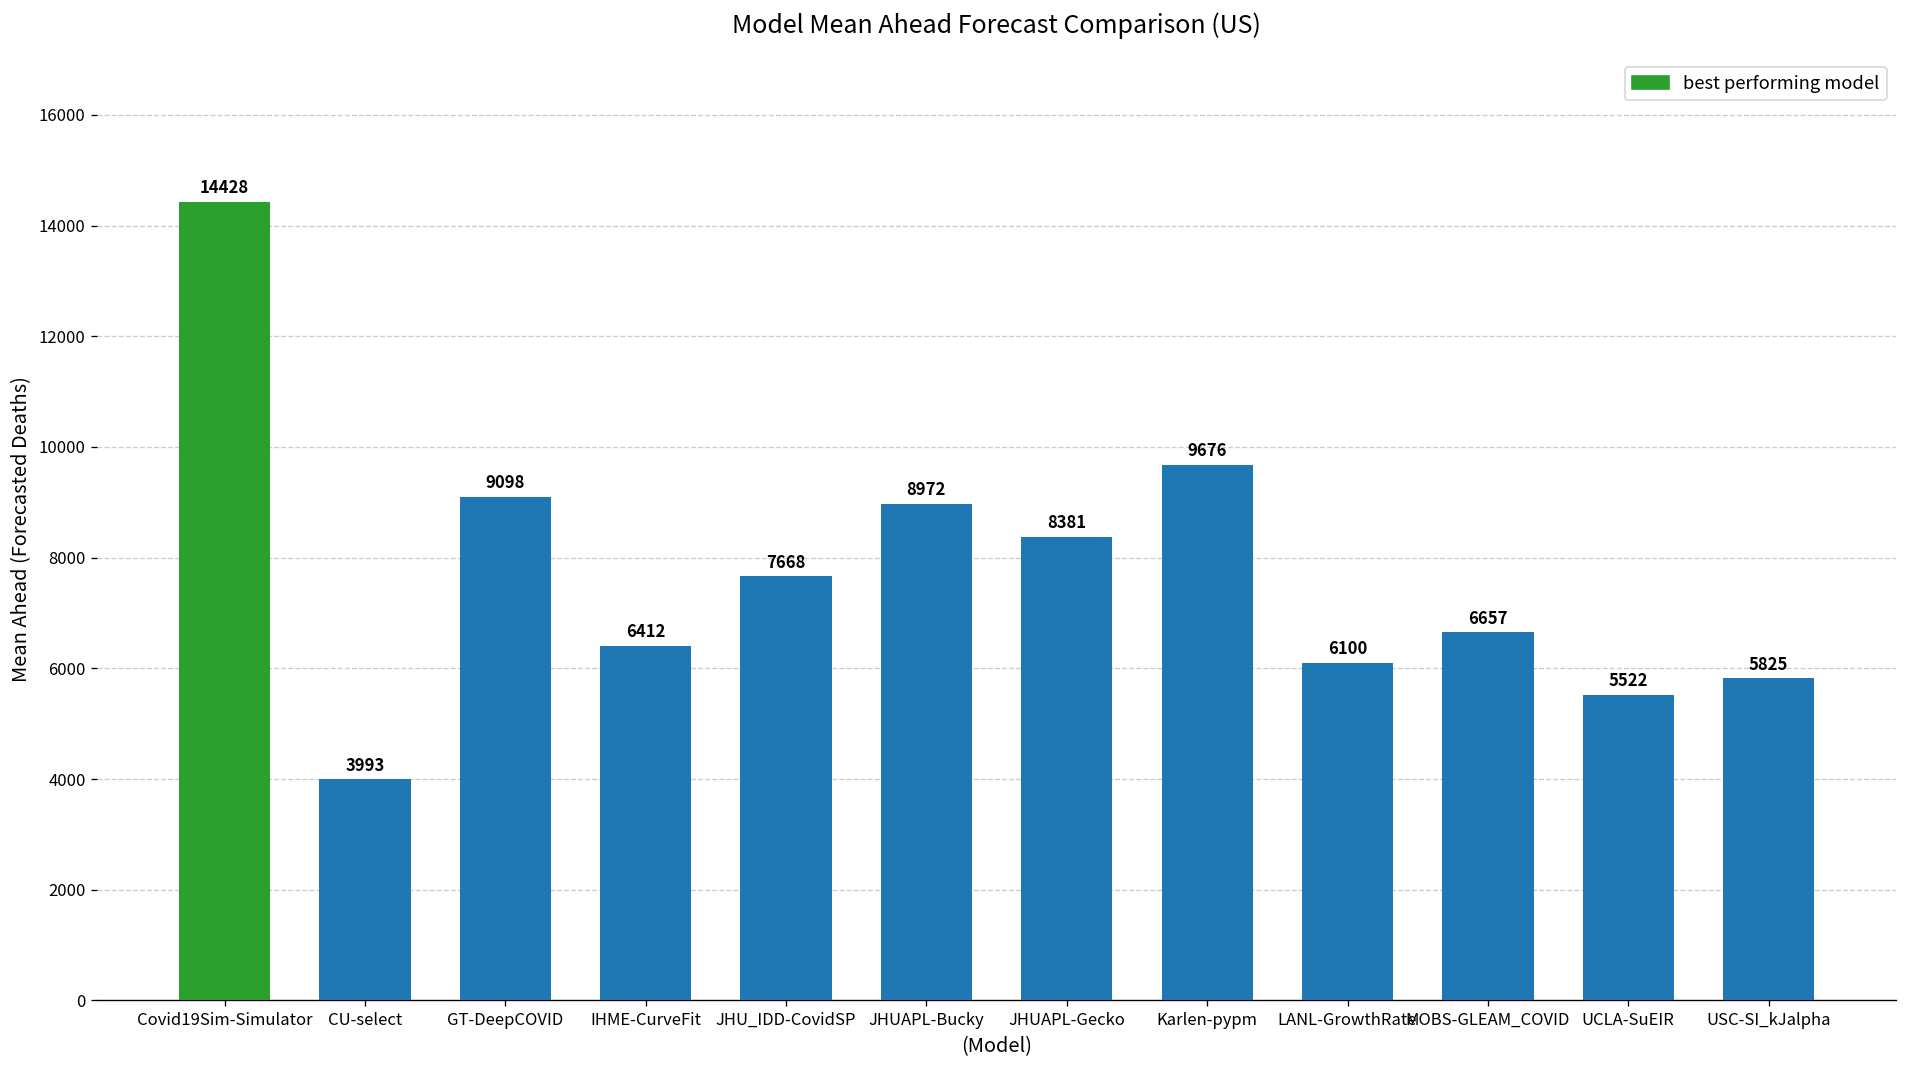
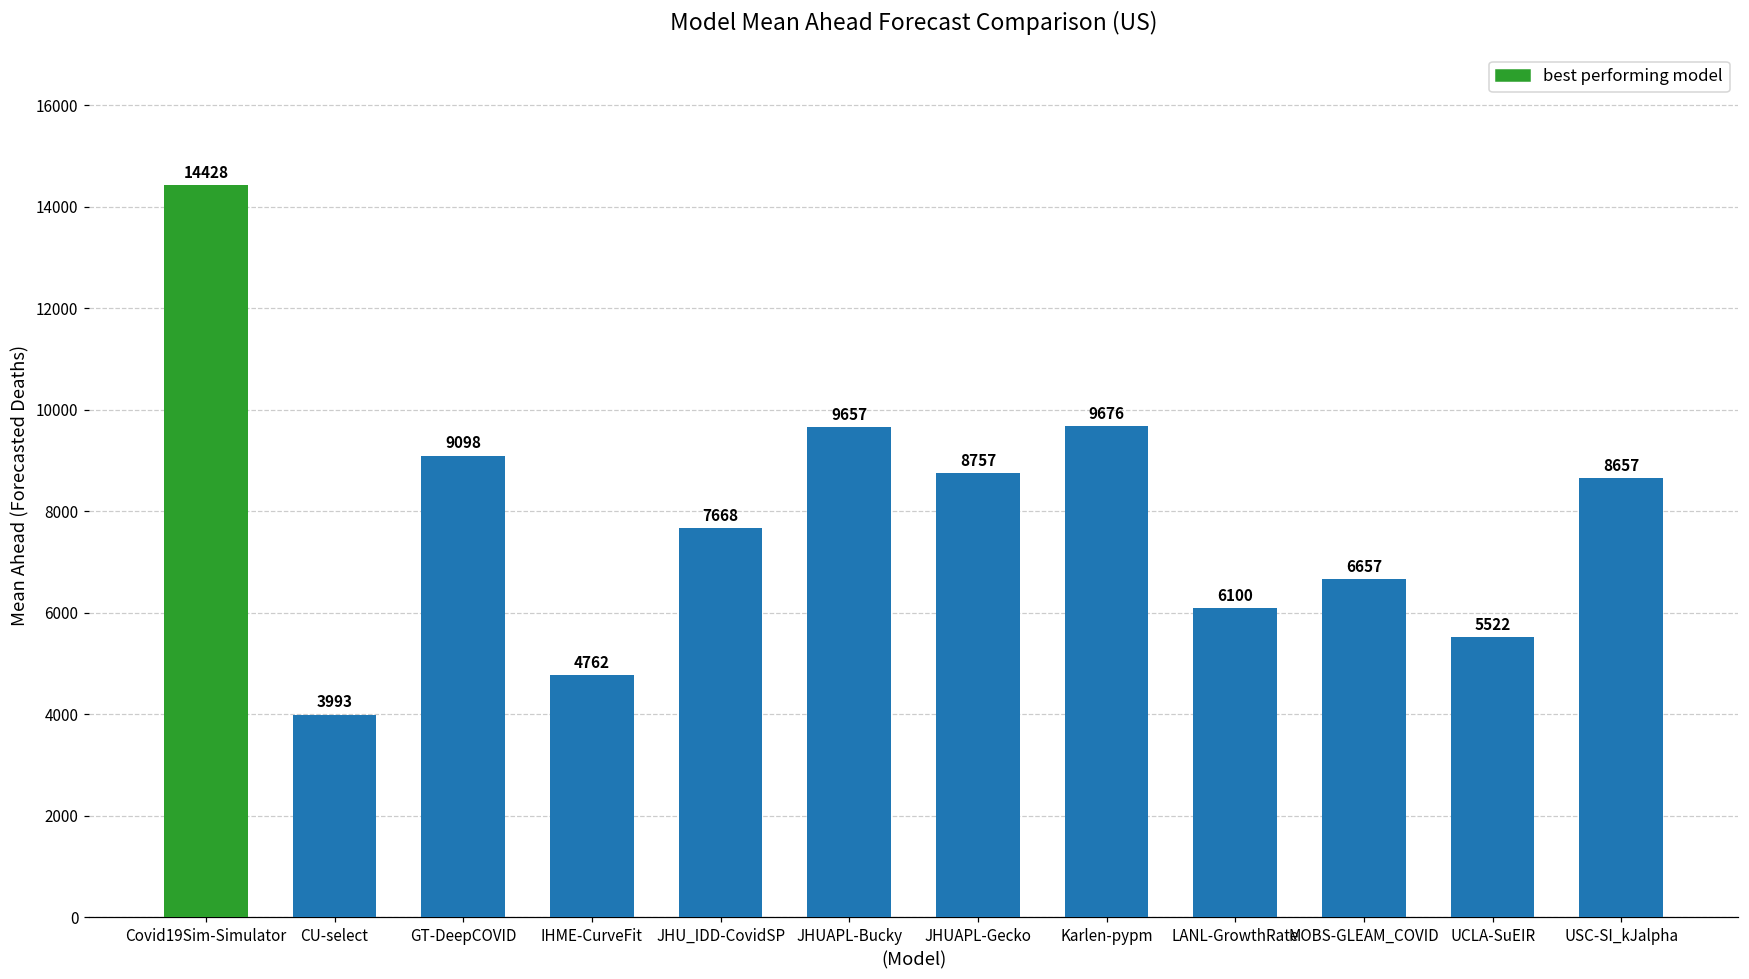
  {
    "Covid19Sim-Simulator": 14428,
    "CU-select": 3993,
    "GT-DeepCOVID": 9098,
-   "IHME-CurveFit": 6412,
+   "IHME-CurveFit": 4762,
    "JHU_IDD-CovidSP": 7668,
-   "JHUAPL-Bucky": 8972,
-   "JHUAPL-Gecko": 8381,
+   "JHUAPL-Bucky": 9657,
+   "JHUAPL-Gecko": 8757,
    "Karlen-pypm": 9676,
    "LANL-GrowthRate": 6100,
    "MOBS-GLEAM_COVID": 6657,
    "UCLA-SuEIR": 5522,
-   "USC-SI_kJalpha": 5825
+   "USC-SI_kJalpha": 8657
  }
